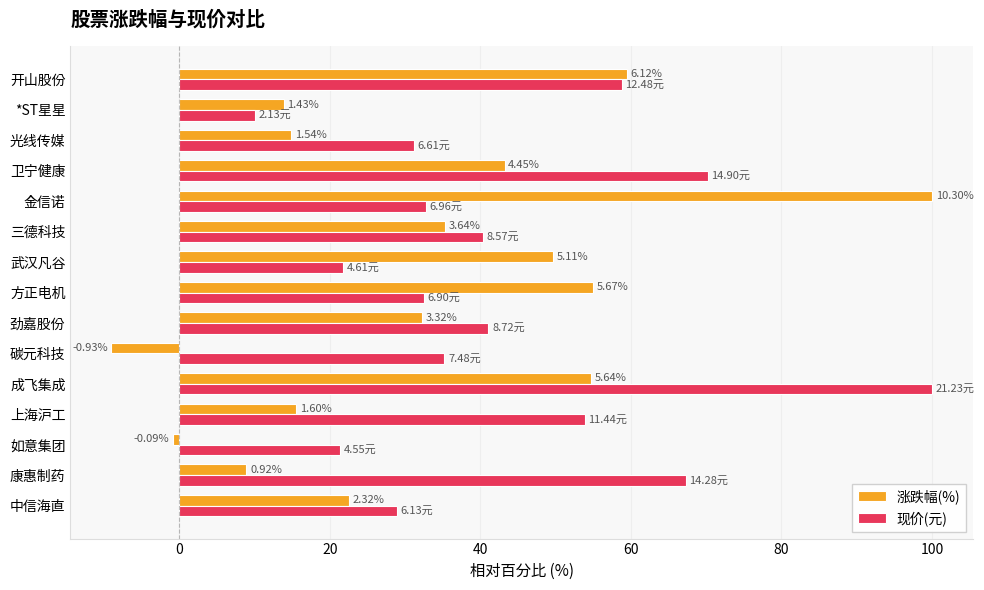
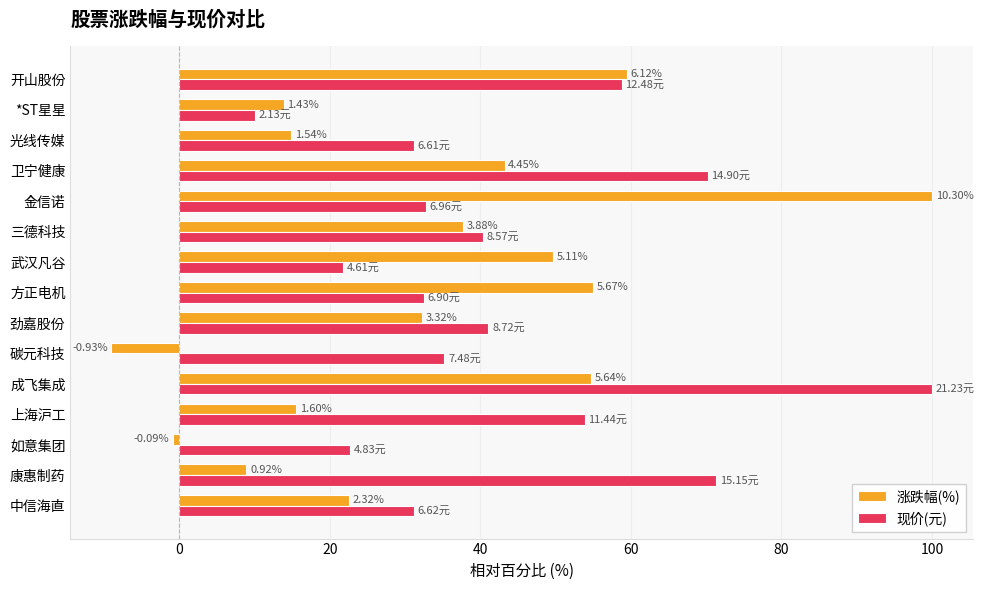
  {
    "涨跌幅(%)": {
-     "三德科技": "3.64%"
+     "三德科技": "3.88%"
    },
    "现价(元)": {
-     "如意集团": "4.55元",
-     "康惠制药": "14.28元",
-     "中信海直": "6.13元"
+     "如意集团": "4.83元",
+     "康惠制药": "15.15元",
+     "中信海直": "6.62元"
    }
  }
